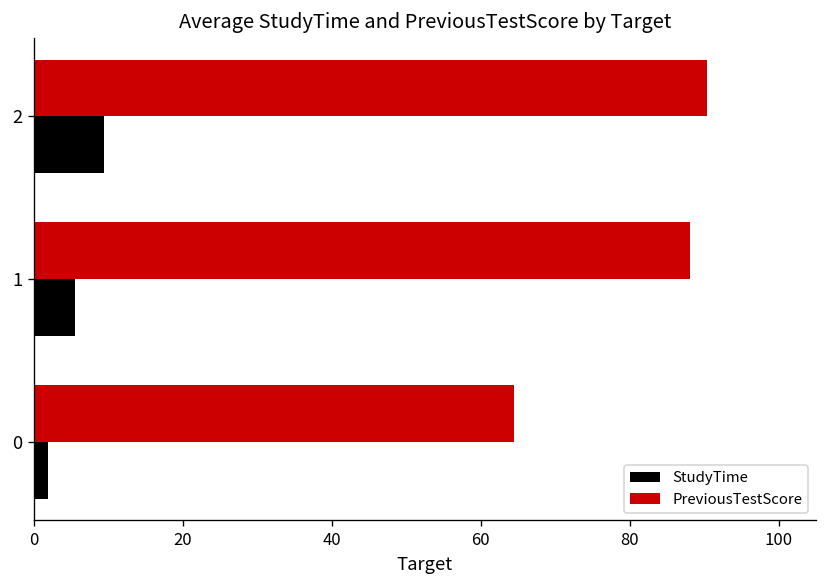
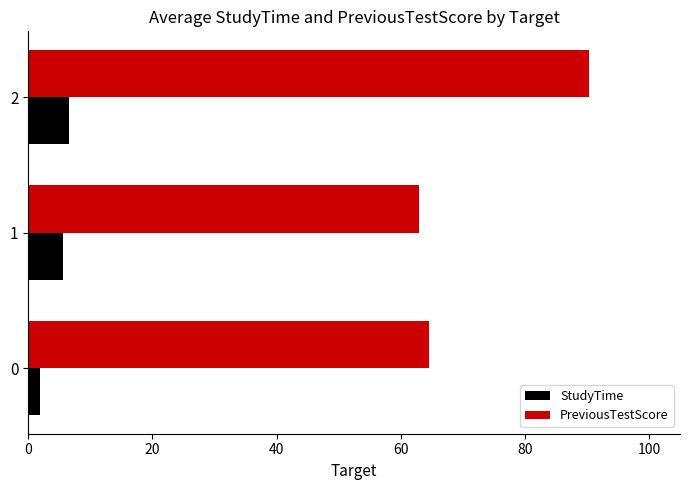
  {
    "StudyTime": {
-     "2": 9,
+     "2": 7,
      "1": 6,
      "0": 2
    },
    "PreviousTestScore": {
      "2": 90,
-     "1": 88,
+     "1": 63,
      "0": 64
    }
  }
